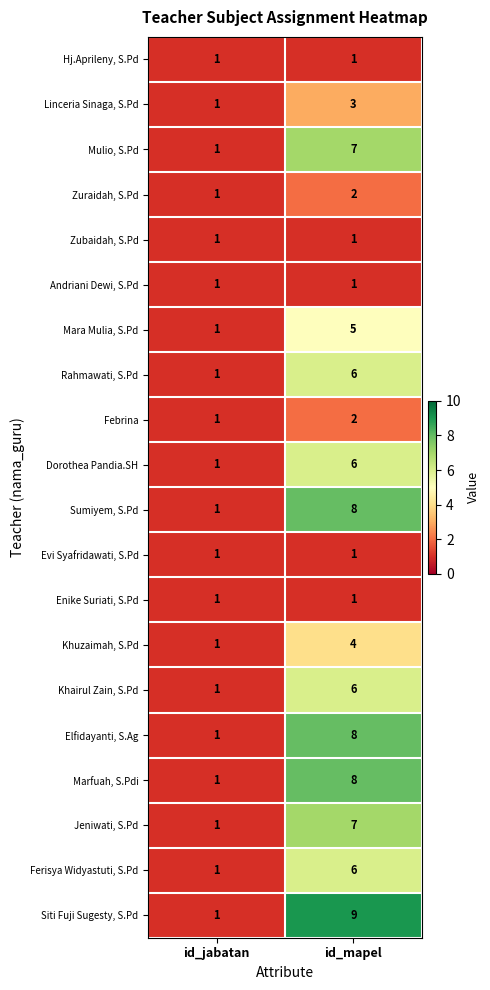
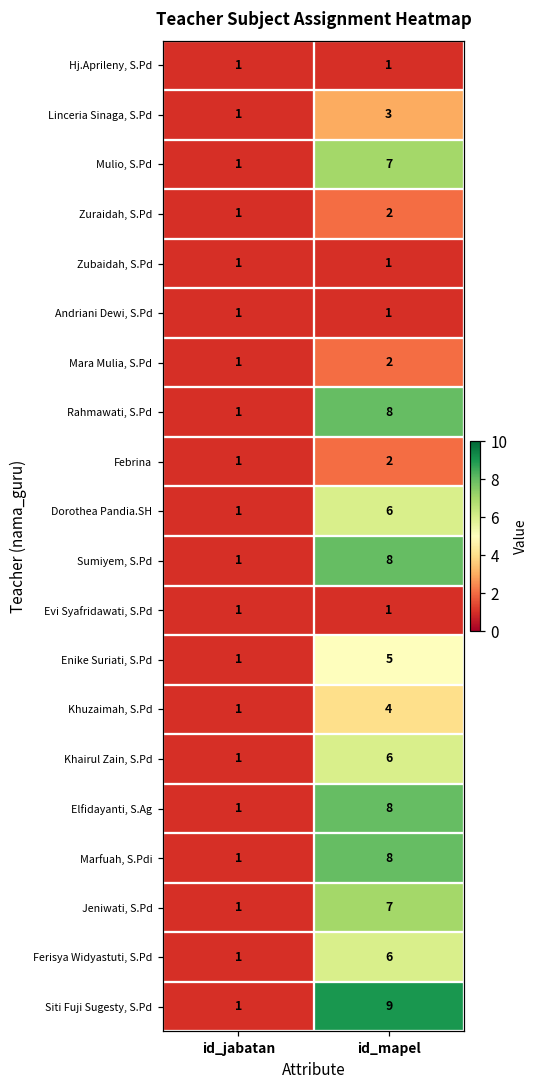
  {
    "Hj.Aprileny, S.Pd": {
      "id_jabatan": 1,
      "id_mapel": 1
    },
    "Linceria Sinaga, S.Pd": {
      "id_jabatan": 1,
      "id_mapel": 3
    },
    "Mulio, S.Pd": {
      "id_jabatan": 1,
      "id_mapel": 7
    },
    "Zuraidah, S.Pd": {
      "id_jabatan": 1,
      "id_mapel": 2
    },
    "Zubaidah, S.Pd": {
      "id_jabatan": 1,
      "id_mapel": 1
    },
    "Andriani Dewi, S.Pd": {
      "id_jabatan": 1,
      "id_mapel": 1
    },
    "Mara Mulia, S.Pd": {
      "id_jabatan": 1,
-     "id_mapel": 5
+     "id_mapel": 2
    },
    "Rahmawati, S.Pd": {
      "id_jabatan": 1,
-     "id_mapel": 6
+     "id_mapel": 8
    },
    "Febrina": {
      "id_jabatan": 1,
      "id_mapel": 2
    },
    "Dorothea Pandia.SH": {
      "id_jabatan": 1,
      "id_mapel": 6
    },
    "Sumiyem, S.Pd": {
      "id_jabatan": 1,
      "id_mapel": 8
    },
    "Evi Syafridawati, S.Pd": {
      "id_jabatan": 1,
      "id_mapel": 1
    },
    "Enike Suriati, S.Pd": {
      "id_jabatan": 1,
-     "id_mapel": 1
+     "id_mapel": 5
    },
    "Khuzaimah, S.Pd": {
      "id_jabatan": 1,
      "id_mapel": 4
    },
    "Khairul Zain, S.Pd": {
      "id_jabatan": 1,
      "id_mapel": 6
    },
    "Elfidayanti, S.Ag": {
      "id_jabatan": 1,
      "id_mapel": 8
    },
    "Marfuah, S.Pdi": {
      "id_jabatan": 1,
      "id_mapel": 8
    },
    "Jeniwati, S.Pd": {
      "id_jabatan": 1,
      "id_mapel": 7
    },
    "Ferisya Widyastuti, S.Pd": {
      "id_jabatan": 1,
      "id_mapel": 6
    },
    "Siti Fuji Sugesty, S.Pd": {
      "id_jabatan": 1,
      "id_mapel": 9
    }
  }
